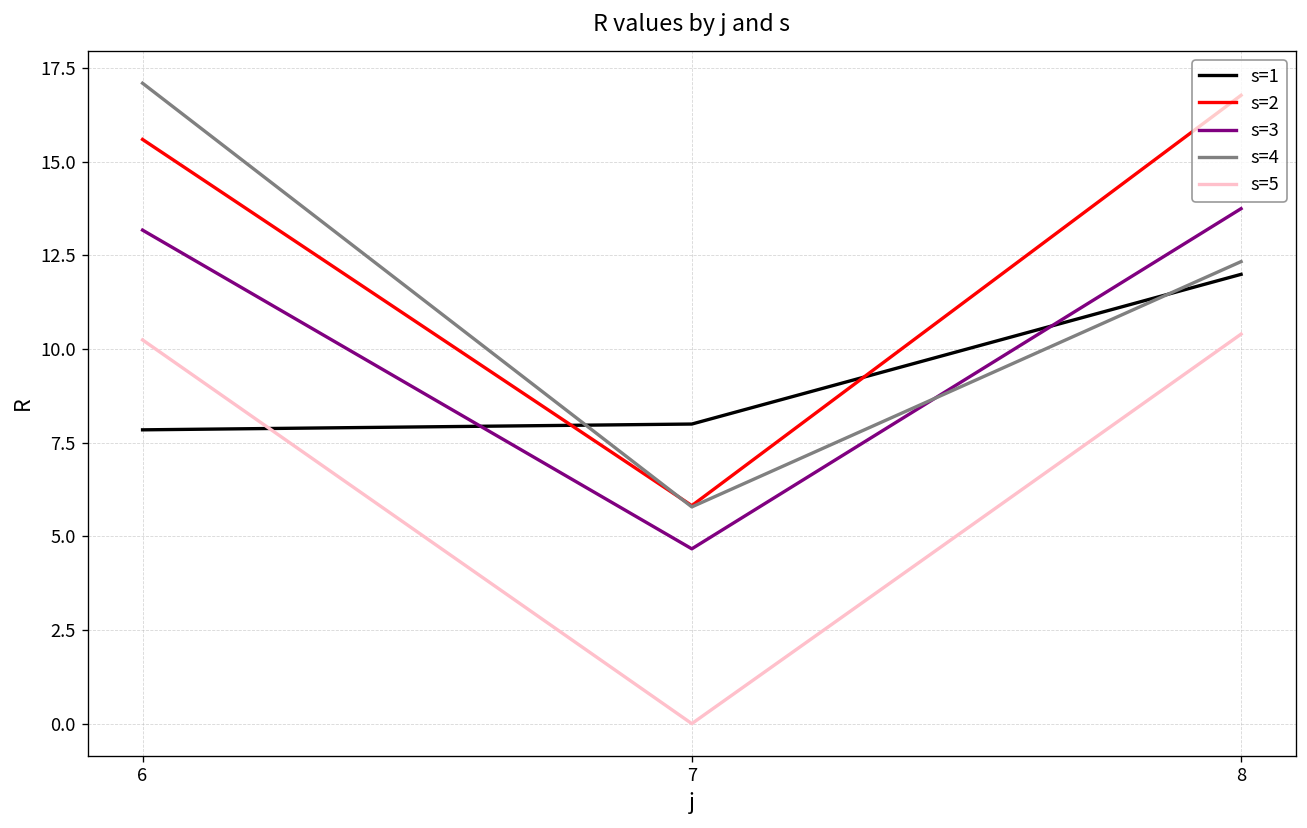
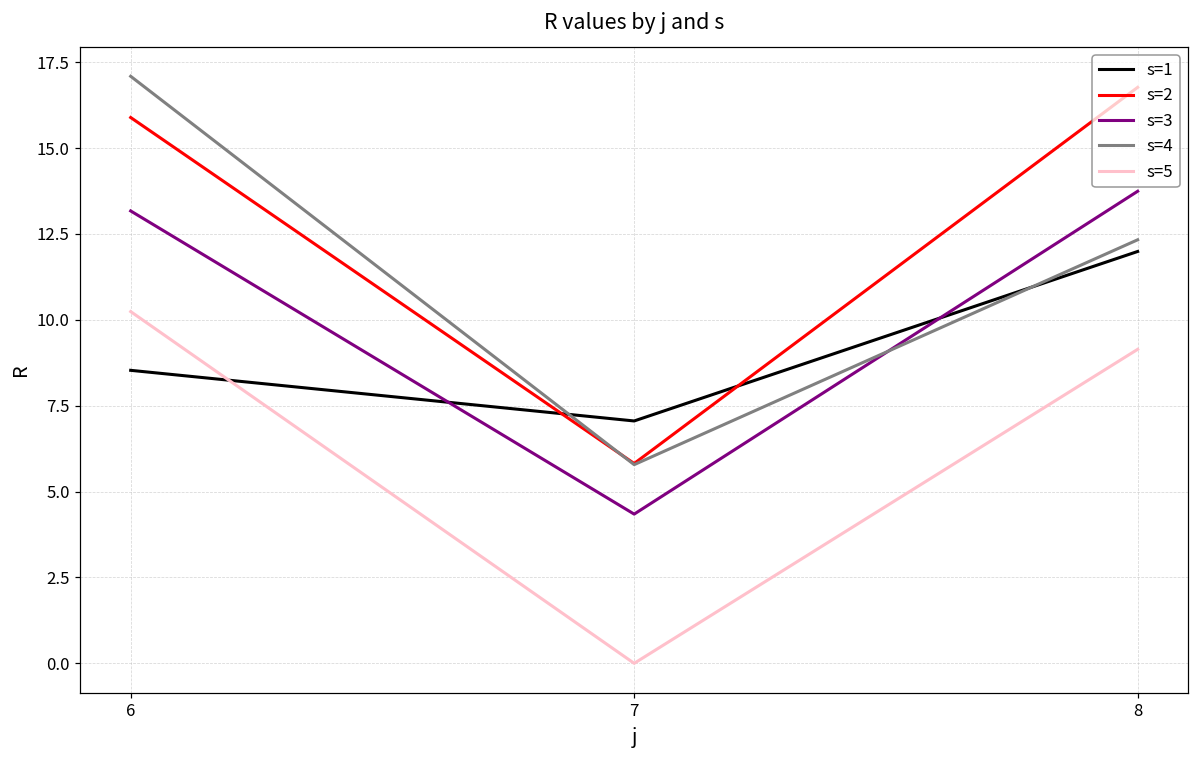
  {
    "s=1": {
-     "6": 7.8,
-     "7": 8.0,
+     "6": 8.5,
+     "7": 7.1,
      "8": 12.0
    },
    "s=2": {
-     "6": 15.6
+     "6": 15.9
    },
    "s=3": {
      "6": 13.2,
-     "7": 4.7
+     "7": 4.3
    },
    "s=4": {
      "6": 17.1,
      "8": 12.3
    },
    "s=5": {
      "6": 10.2,
      "7": 0.0,
-     "8": 10.4
+     "8": 9.1
    }
  }
